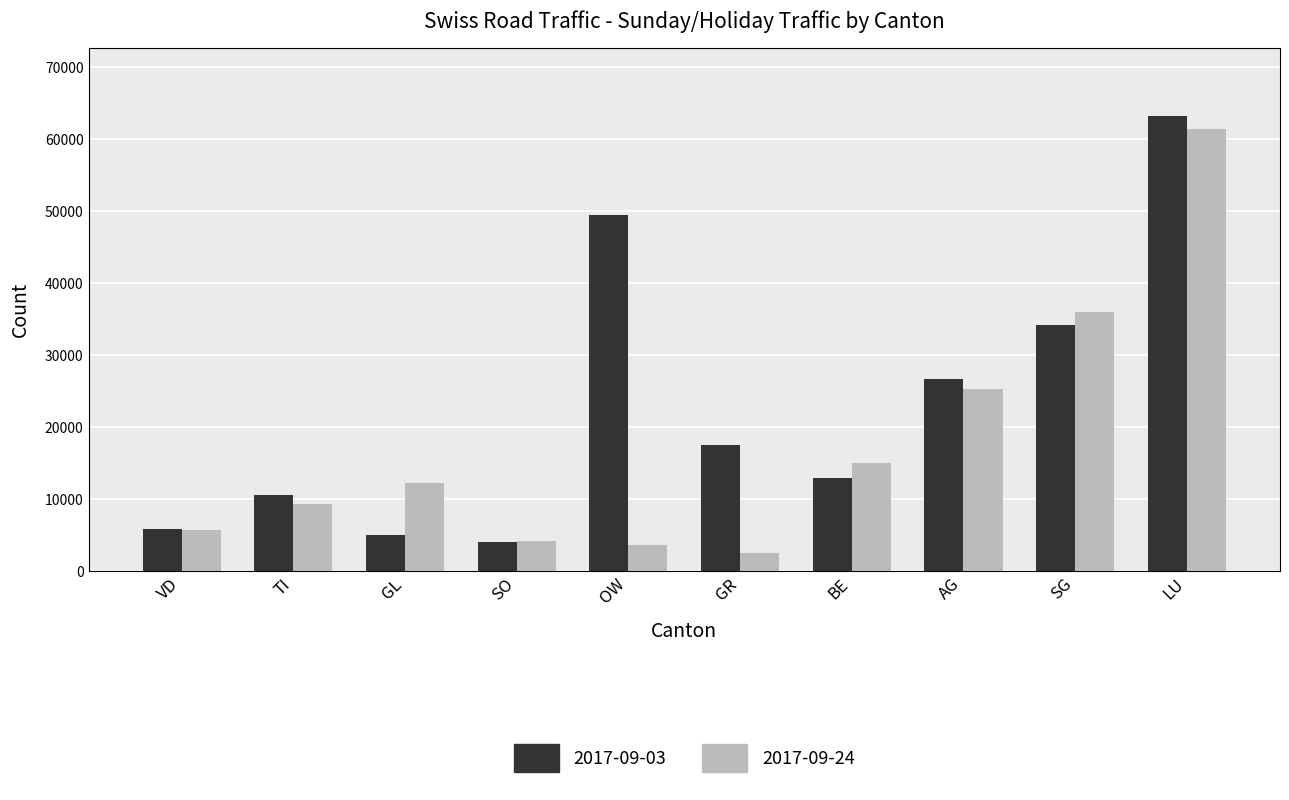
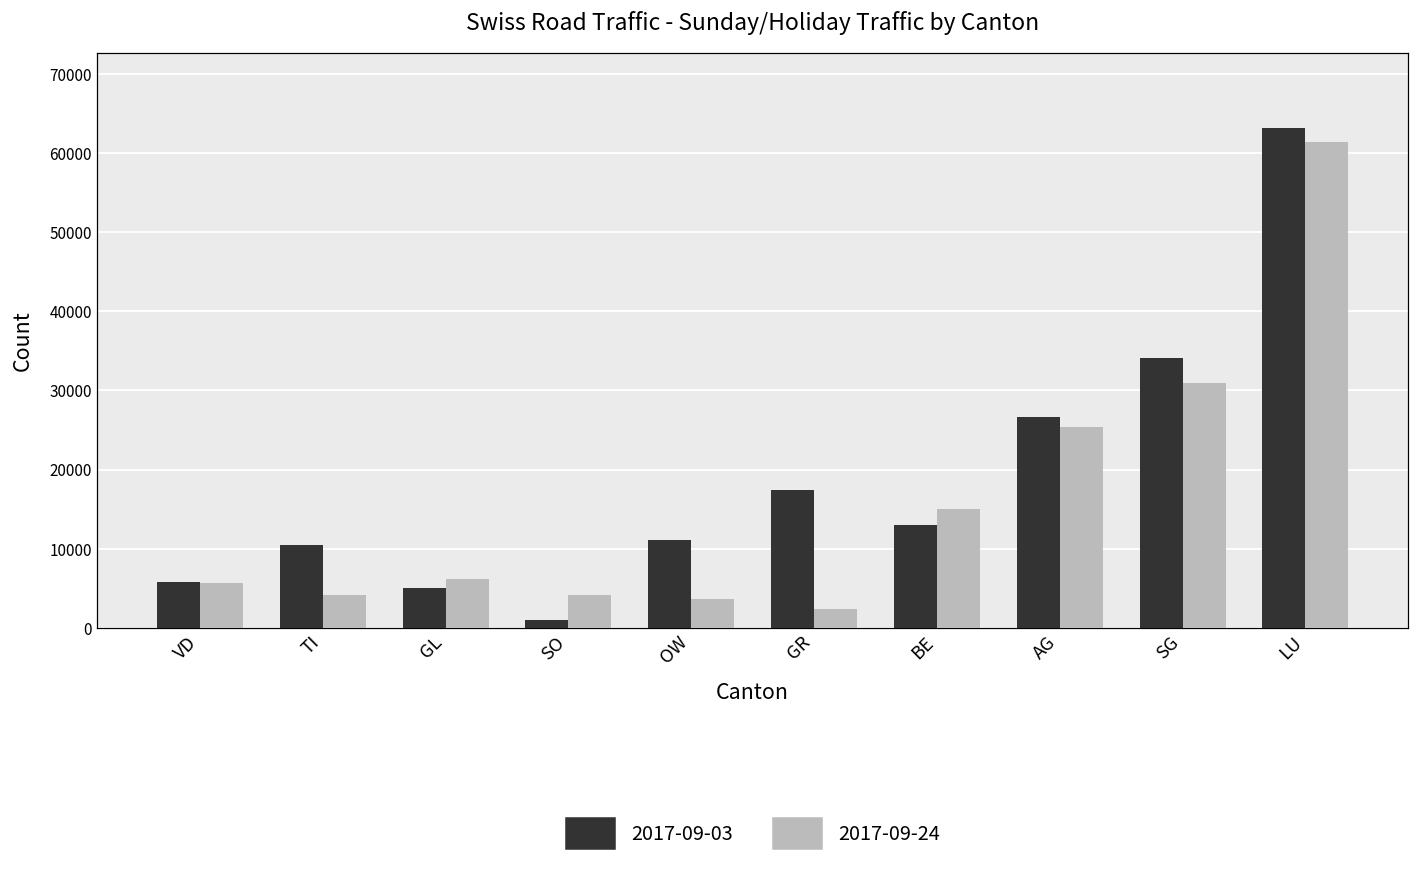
  {
    "2017-09-03": {
      "VD": 6000,
      "TI": 11000,
      "GL": 5000,
-     "SO": 4000,
-     "OW": 49000,
+     "SO": 1000,
+     "OW": 11000,
      "GR": 17000,
      "BE": 13000,
      "AG": 27000,
      "SG": 34000,
      "LU": 63000
    },
    "2017-09-24": {
      "VD": 6000,
-     "TI": 9000,
-     "GL": 12000,
+     "TI": 4000,
+     "GL": 6000,
      "SO": 4000,
      "OW": 4000,
      "GR": 2000,
      "BE": 15000,
      "AG": 25000,
-     "SG": 36000,
+     "SG": 31000,
      "LU": 61000
    }
  }
